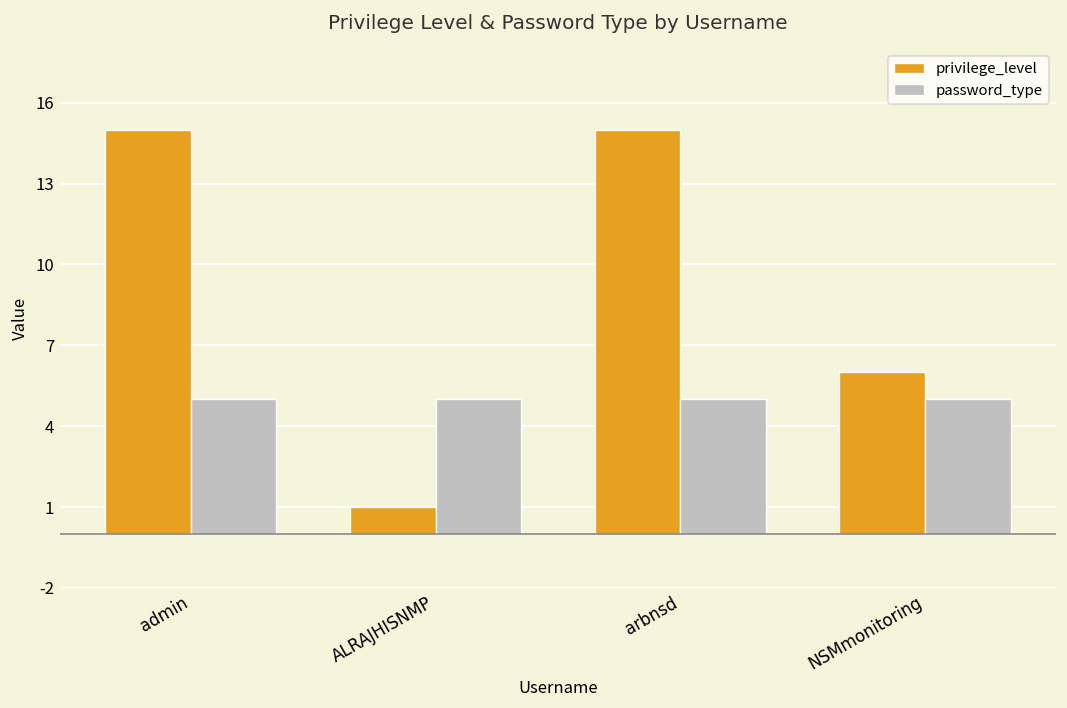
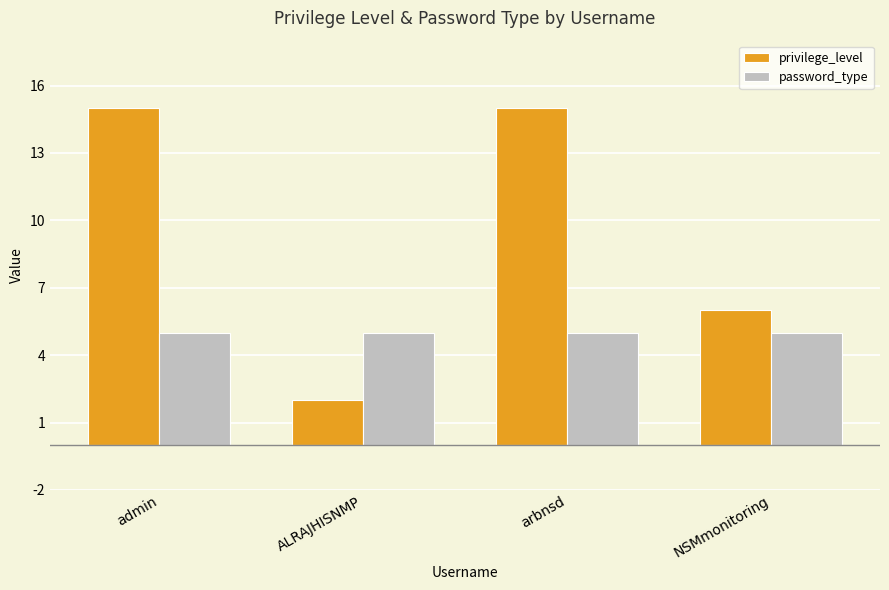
  {
    "privilege_level": {
      "admin": 15,
-     "ALRAJHISNMP": 1,
+     "ALRAJHISNMP": 2,
      "arbnsd": 15,
      "NSMmonitoring": 6
    },
    "password_type": {
      "admin": 5,
      "ALRAJHISNMP": 5,
      "arbnsd": 5,
      "NSMmonitoring": 5
    }
  }
